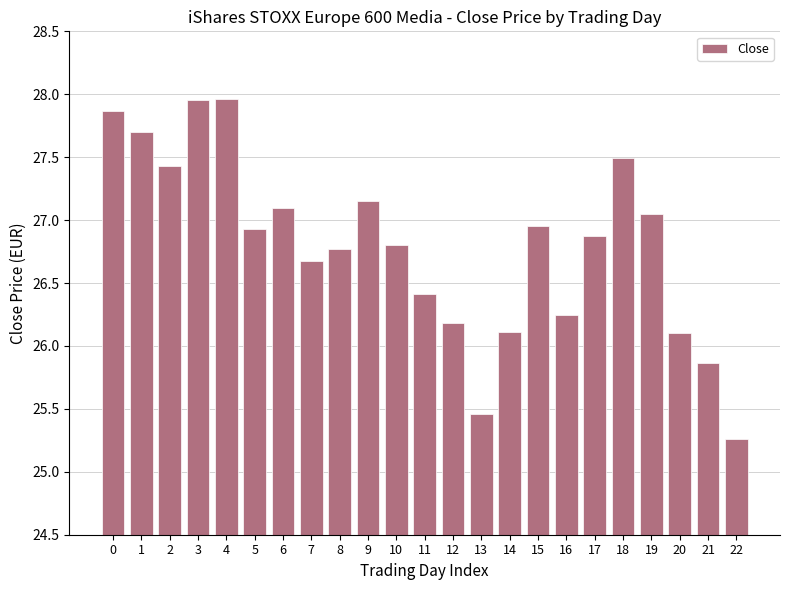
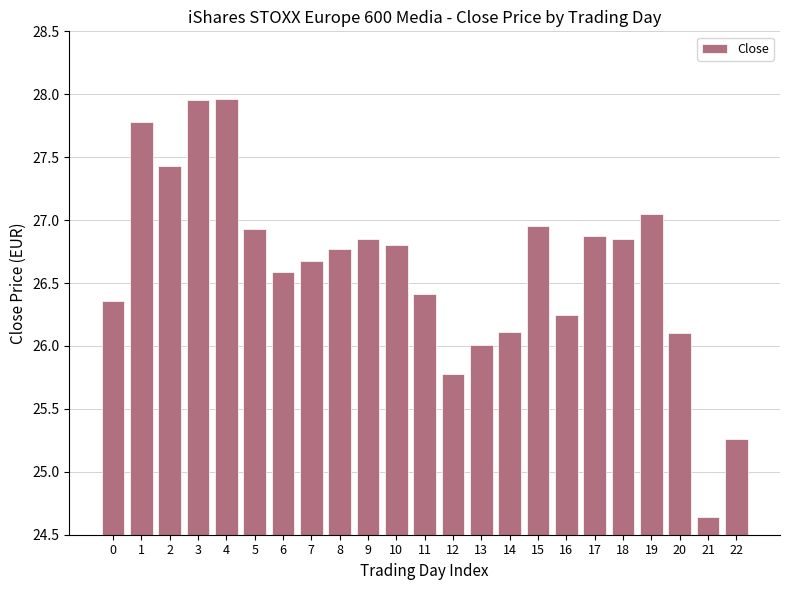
  {
-   "0": 27.87,
-   "1": 27.70,
+   "0": 26.36,
+   "1": 27.78,
    "2": 27.43,
    "3": 27.95,
    "4": 27.96,
    "5": 26.93,
-   "6": 27.10,
+   "6": 26.59,
    "7": 26.68,
    "8": 26.77,
-   "9": 27.15,
+   "9": 26.85,
    "10": 26.81,
    "11": 26.41,
-   "12": 26.18,
-   "13": 25.46,
+   "12": 25.78,
+   "13": 26.01,
    "14": 26.11,
    "15": 26.96,
    "16": 26.25,
    "17": 26.87,
-   "18": 27.49,
+   "18": 26.85,
    "19": 27.04,
    "20": 26.10,
-   "21": 25.87,
+   "21": 24.64,
    "22": 25.26
  }
